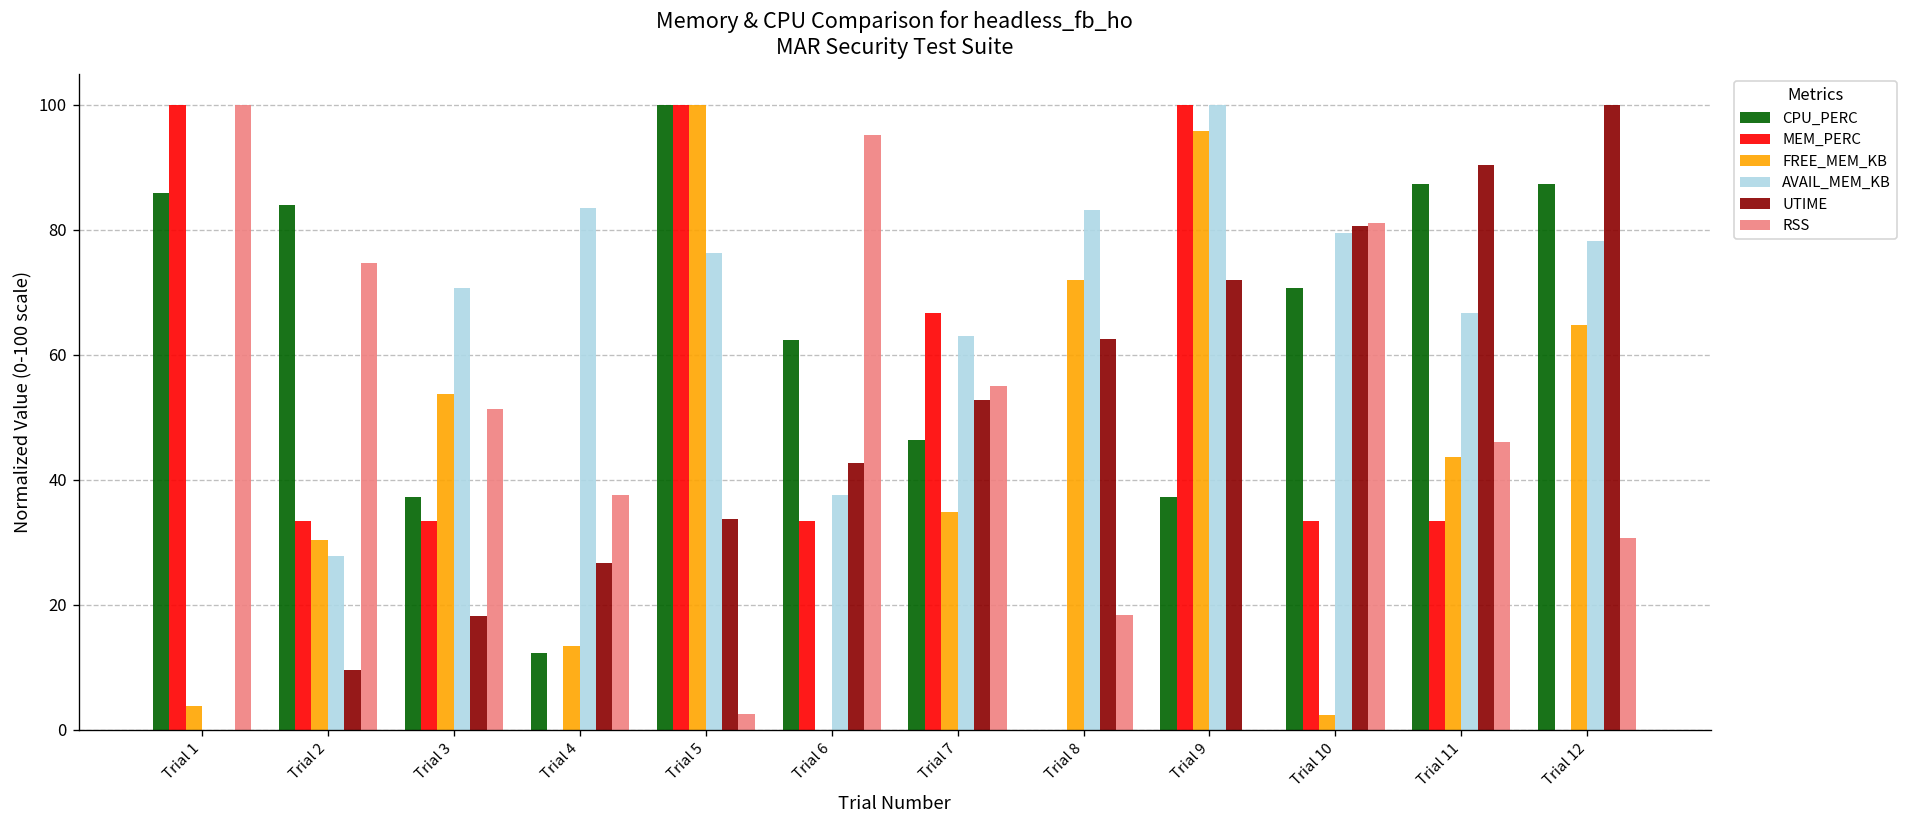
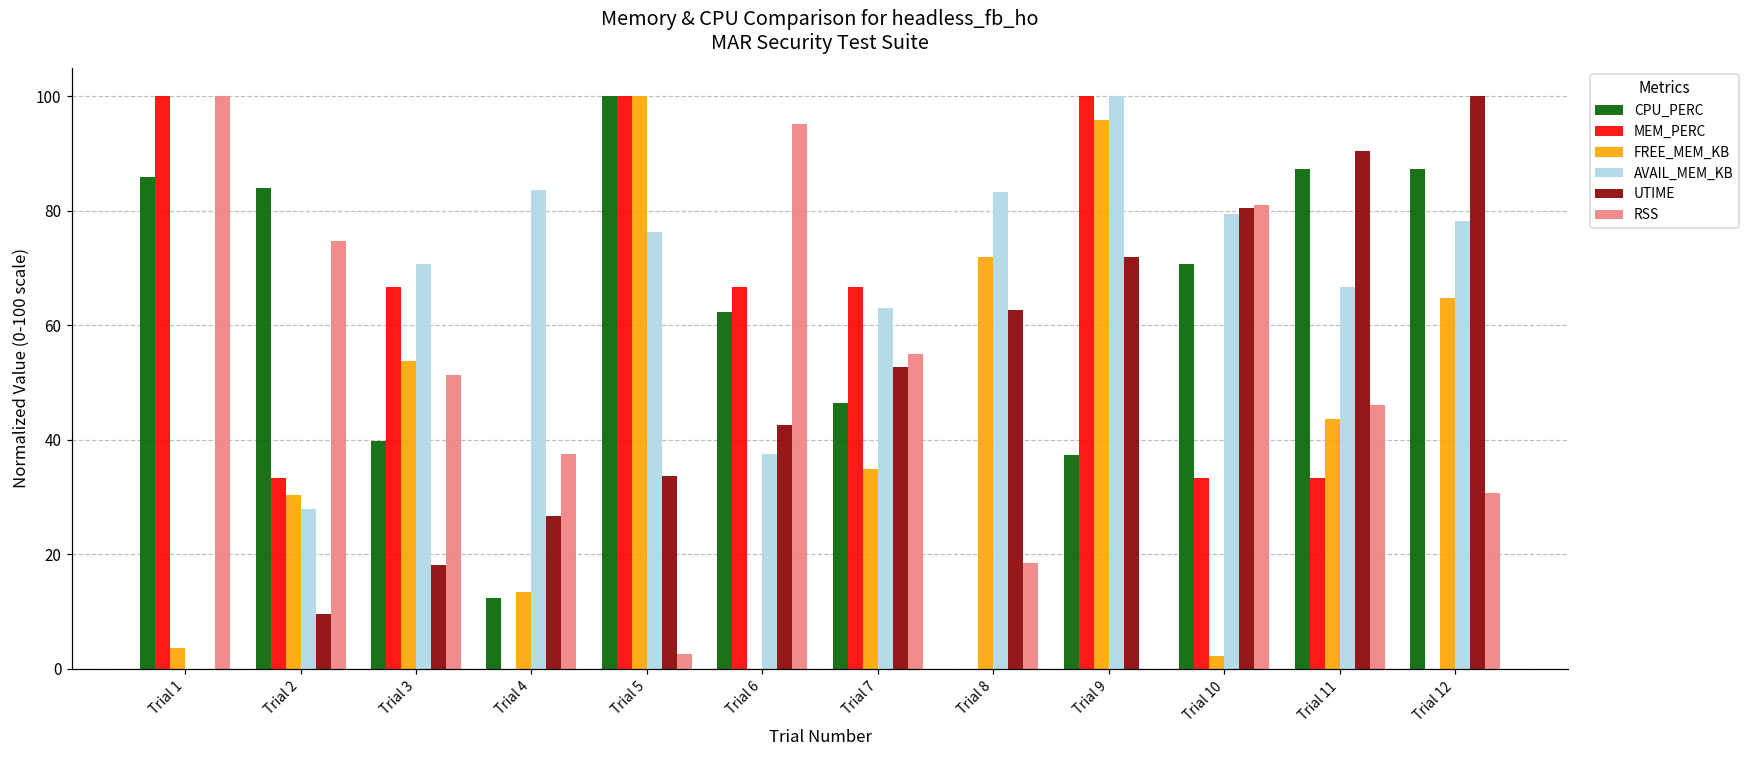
  {
    "CPU_PERC": {
      "Trial 1": 86,
      "Trial 2": 84,
-     "Trial 3": 37,
+     "Trial 3": 40,
      "Trial 4": 12,
      "Trial 5": 100,
      "Trial 6": 62,
      "Trial 7": 46,
      "Trial 8": 0,
      "Trial 9": 37,
      "Trial 10": 71,
      "Trial 11": 87,
      "Trial 12": 87
    },
    "MEM_PERC": {
      "Trial 1": 100,
      "Trial 2": 33,
-     "Trial 3": 33,
+     "Trial 3": 67,
      "Trial 4": 0,
      "Trial 5": 100,
-     "Trial 6": 33,
+     "Trial 6": 67,
      "Trial 7": 67,
      "Trial 8": 0,
      "Trial 9": 100,
      "Trial 10": 33,
      "Trial 11": 33,
      "Trial 12": 0
    },
    "FREE_MEM_KB": {
      "Trial 1": 4,
      "Trial 2": 30,
      "Trial 3": 54,
      "Trial 4": 13,
      "Trial 5": 100,
      "Trial 6": 0,
      "Trial 7": 35,
      "Trial 8": 72,
      "Trial 9": 96,
      "Trial 10": 2,
      "Trial 11": 44,
      "Trial 12": 65
    },
    "AVAIL_MEM_KB": {
      "Trial 1": 0,
      "Trial 2": 28,
      "Trial 3": 71,
      "Trial 4": 84,
      "Trial 5": 76,
      "Trial 6": 38,
      "Trial 7": 63,
      "Trial 8": 83,
      "Trial 9": 100,
      "Trial 10": 79,
      "Trial 11": 67,
      "Trial 12": 78
    },
    "UTIME": {
      "Trial 1": 0,
      "Trial 2": 10,
      "Trial 3": 18,
      "Trial 4": 27,
      "Trial 5": 34,
      "Trial 6": 43,
      "Trial 7": 53,
      "Trial 8": 63,
      "Trial 9": 72,
      "Trial 10": 81,
      "Trial 11": 90,
      "Trial 12": 100
    },
    "RSS": {
      "Trial 1": 100,
      "Trial 2": 75,
      "Trial 3": 51,
      "Trial 4": 38,
      "Trial 5": 3,
      "Trial 6": 95,
      "Trial 7": 55,
      "Trial 8": 18,
      "Trial 9": 0,
      "Trial 10": 81,
      "Trial 11": 46,
      "Trial 12": 31
    }
  }
